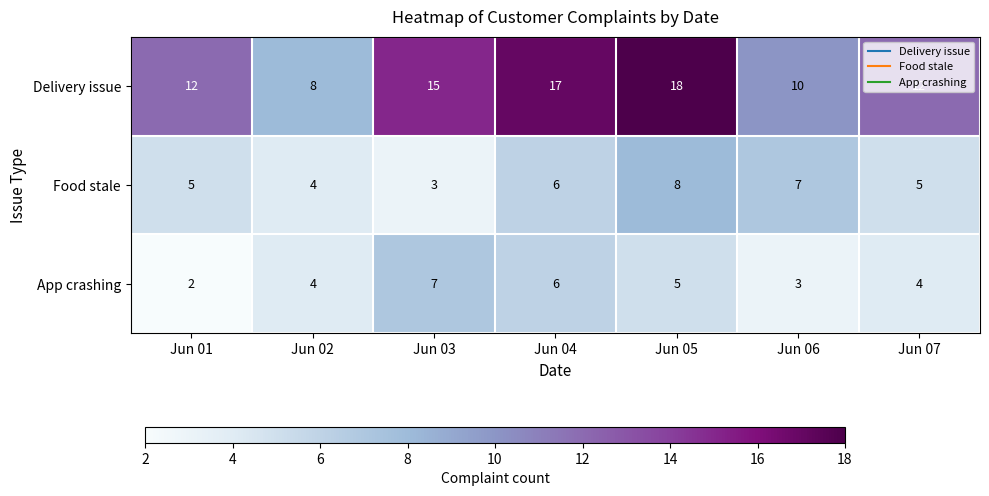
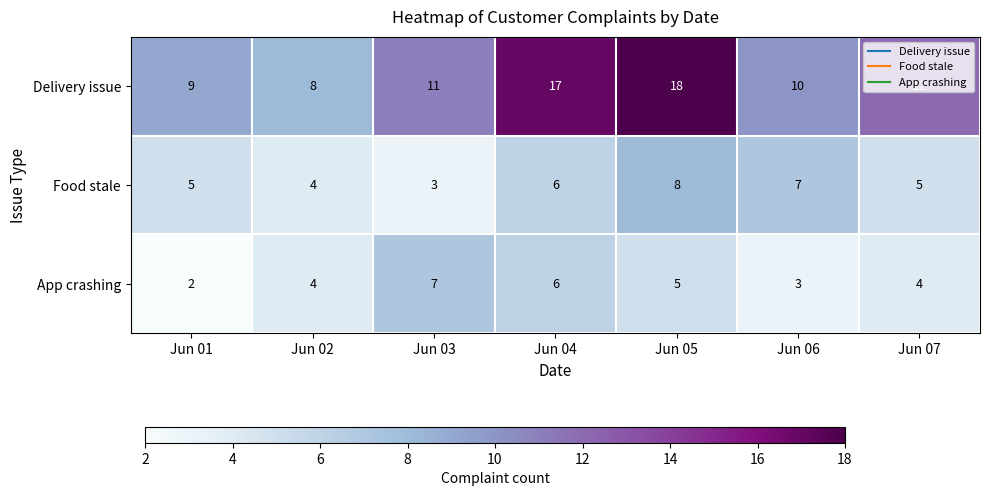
  {
    "Delivery issue": {
-     "Jun 01": 12,
+     "Jun 01": 9,
      "Jun 02": 8,
-     "Jun 03": 15,
+     "Jun 03": 11,
      "Jun 04": 17,
      "Jun 05": 18,
      "Jun 06": 10
    },
    "Food stale": {
      "Jun 01": 5,
      "Jun 02": 4,
      "Jun 03": 3,
      "Jun 04": 6,
      "Jun 05": 8,
      "Jun 06": 7,
      "Jun 07": 5
    },
    "App crashing": {
      "Jun 01": 2,
      "Jun 02": 4,
      "Jun 03": 7,
      "Jun 04": 6,
      "Jun 05": 5,
      "Jun 06": 3,
      "Jun 07": 4
    }
  }
